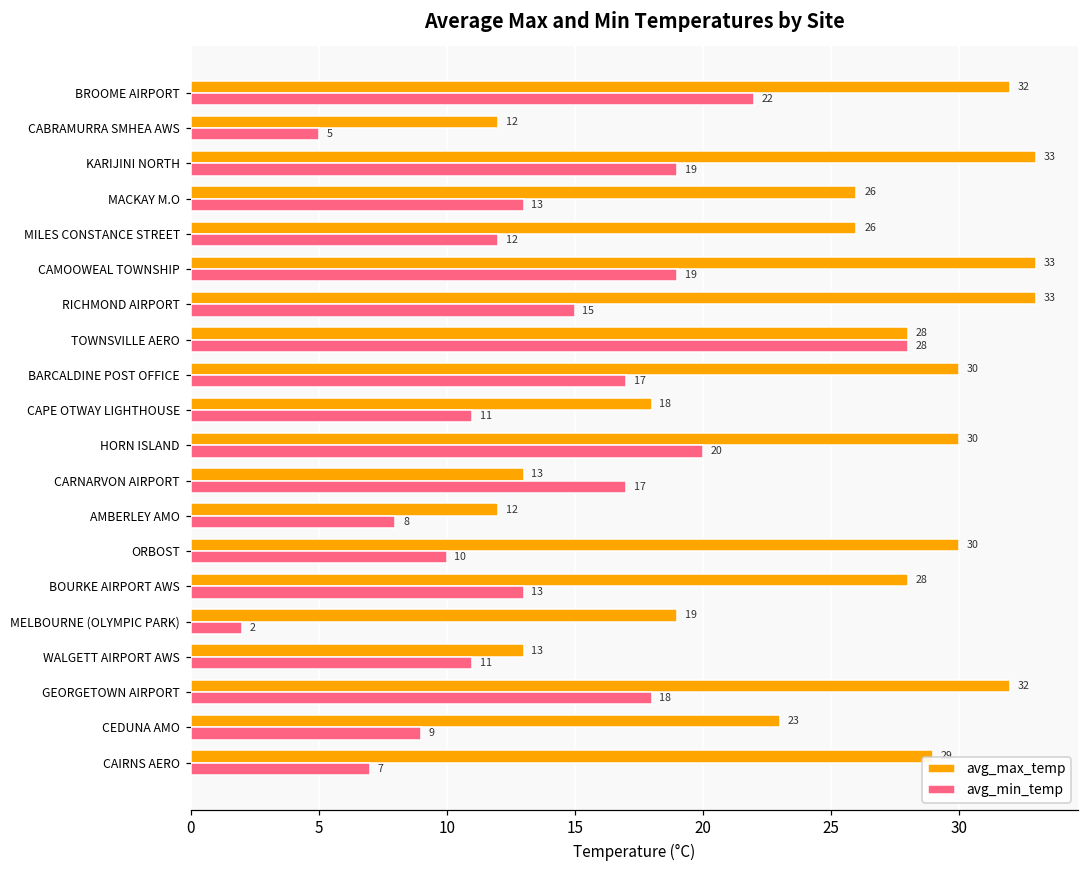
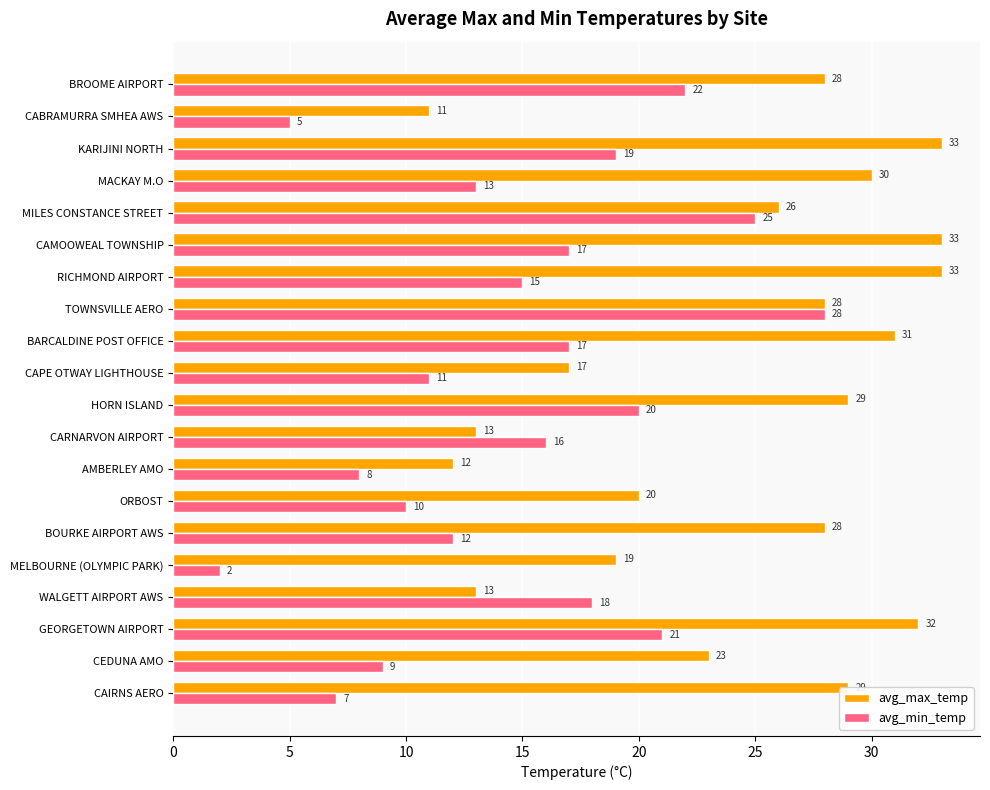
  {
    "avg_max_temp": {
-     "BROOME AIRPORT": 32,
-     "CABRAMURRA SMHEA AWS": 12,
+     "BROOME AIRPORT": 28,
+     "CABRAMURRA SMHEA AWS": 11,
      "KARIJINI NORTH": 33,
-     "MACKAY M.O": 26,
+     "MACKAY M.O": 30,
      "MILES CONSTANCE STREET": 26,
      "CAMOOWEAL TOWNSHIP": 33,
      "RICHMOND AIRPORT": 33,
      "TOWNSVILLE AERO": 28,
-     "BARCALDINE POST OFFICE": 30,
-     "CAPE OTWAY LIGHTHOUSE": 18,
-     "HORN ISLAND": 30,
+     "BARCALDINE POST OFFICE": 31,
+     "CAPE OTWAY LIGHTHOUSE": 17,
+     "HORN ISLAND": 29,
      "CARNARVON AIRPORT": 13,
      "AMBERLEY AMO": 12,
-     "ORBOST": 30,
+     "ORBOST": 20,
      "BOURKE AIRPORT AWS": 28,
      "MELBOURNE (OLYMPIC PARK)": 19,
      "WALGETT AIRPORT AWS": 13,
      "GEORGETOWN AIRPORT": 32,
      "CEDUNA AMO": 23
    },
    "avg_min_temp": {
      "BROOME AIRPORT": 22,
      "CABRAMURRA SMHEA AWS": 5,
      "KARIJINI NORTH": 19,
      "MACKAY M.O": 13,
-     "MILES CONSTANCE STREET": 12,
-     "CAMOOWEAL TOWNSHIP": 19,
+     "MILES CONSTANCE STREET": 25,
+     "CAMOOWEAL TOWNSHIP": 17,
      "RICHMOND AIRPORT": 15,
      "TOWNSVILLE AERO": 28,
      "BARCALDINE POST OFFICE": 17,
      "CAPE OTWAY LIGHTHOUSE": 11,
      "HORN ISLAND": 20,
-     "CARNARVON AIRPORT": 17,
+     "CARNARVON AIRPORT": 16,
      "AMBERLEY AMO": 8,
      "ORBOST": 10,
-     "BOURKE AIRPORT AWS": 13,
+     "BOURKE AIRPORT AWS": 12,
      "MELBOURNE (OLYMPIC PARK)": 2,
-     "WALGETT AIRPORT AWS": 11,
-     "GEORGETOWN AIRPORT": 18,
+     "WALGETT AIRPORT AWS": 18,
+     "GEORGETOWN AIRPORT": 21,
      "CEDUNA AMO": 9,
      "CAIRNS AERO": 7
    }
  }
